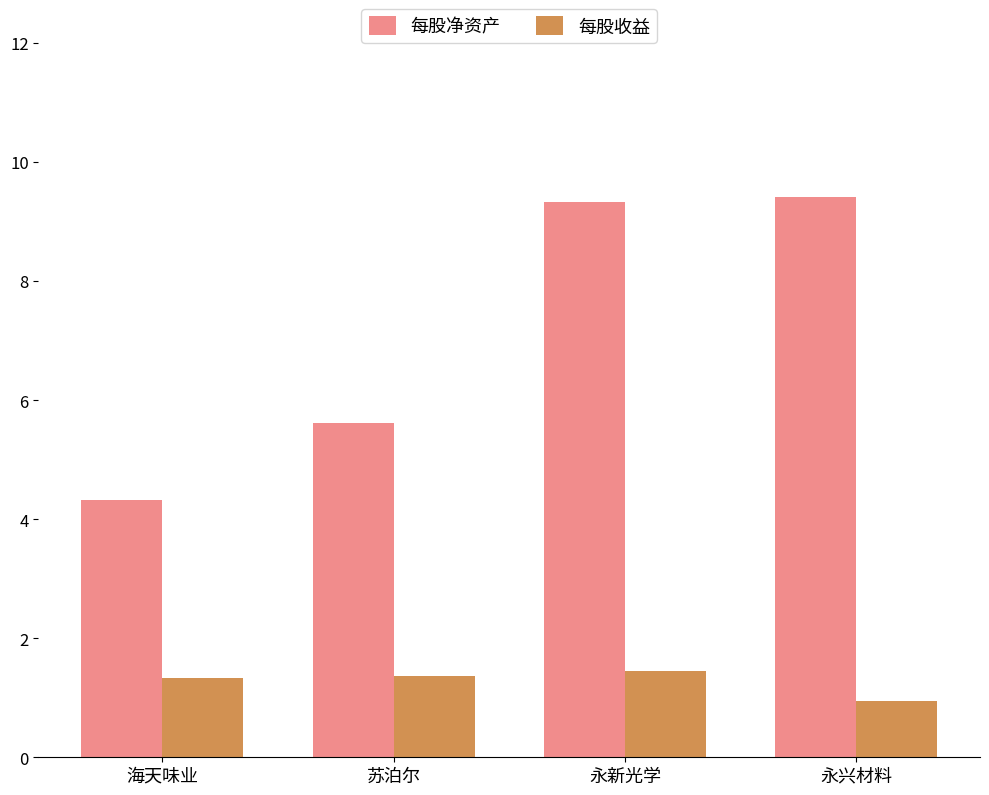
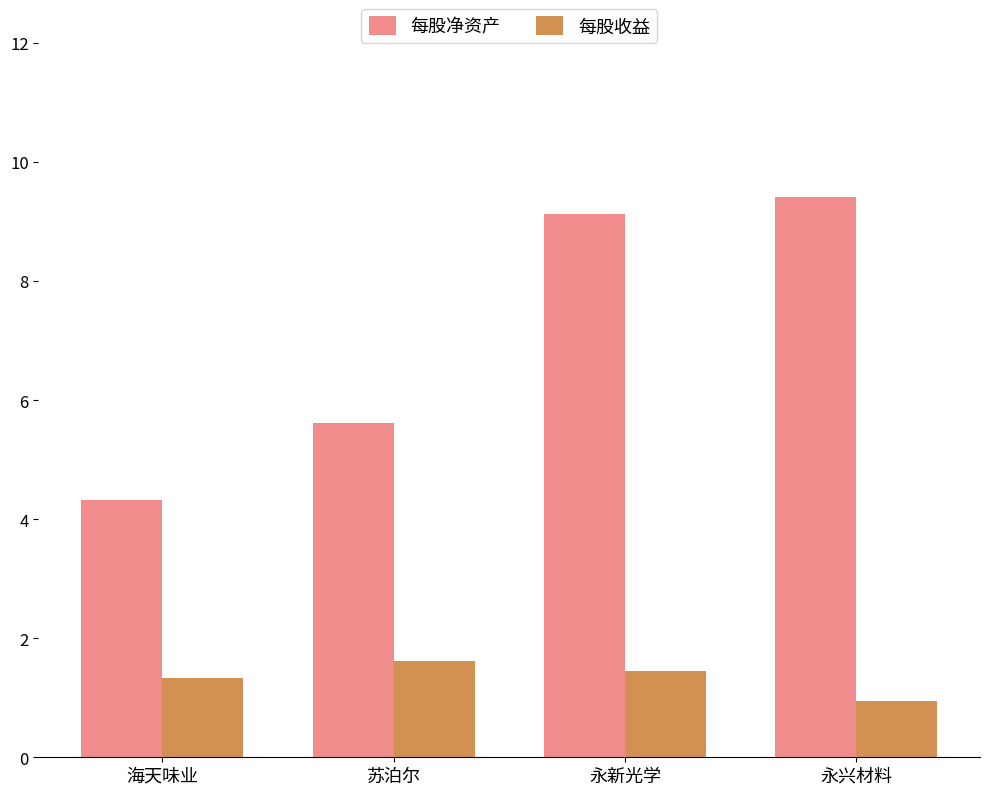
  {
    "每股净资产": {
      "海天味业": 4.3,
      "苏泊尔": 5.6,
-     "永新光学": 9.3,
+     "永新光学": 9.1,
      "永兴材料": 9.4
    },
    "每股收益": {
      "海天味业": 1.3,
-     "苏泊尔": 1.4,
+     "苏泊尔": 1.6,
      "永新光学": 1.5,
      "永兴材料": 1.0
    }
  }
